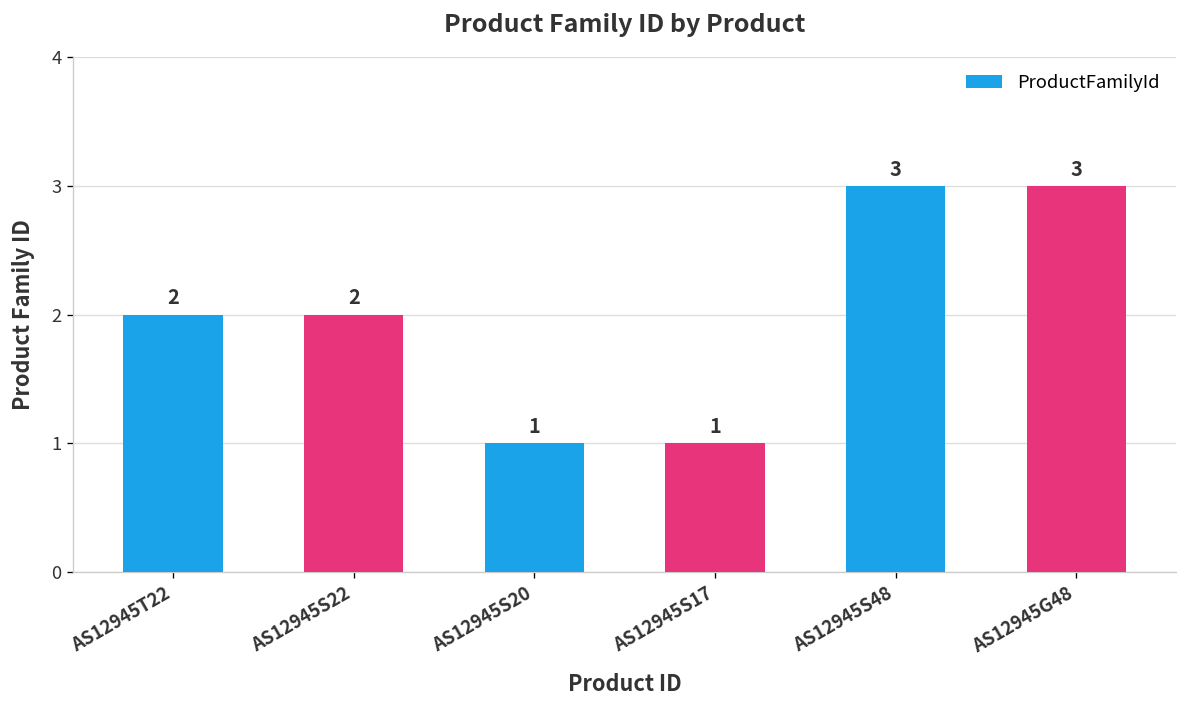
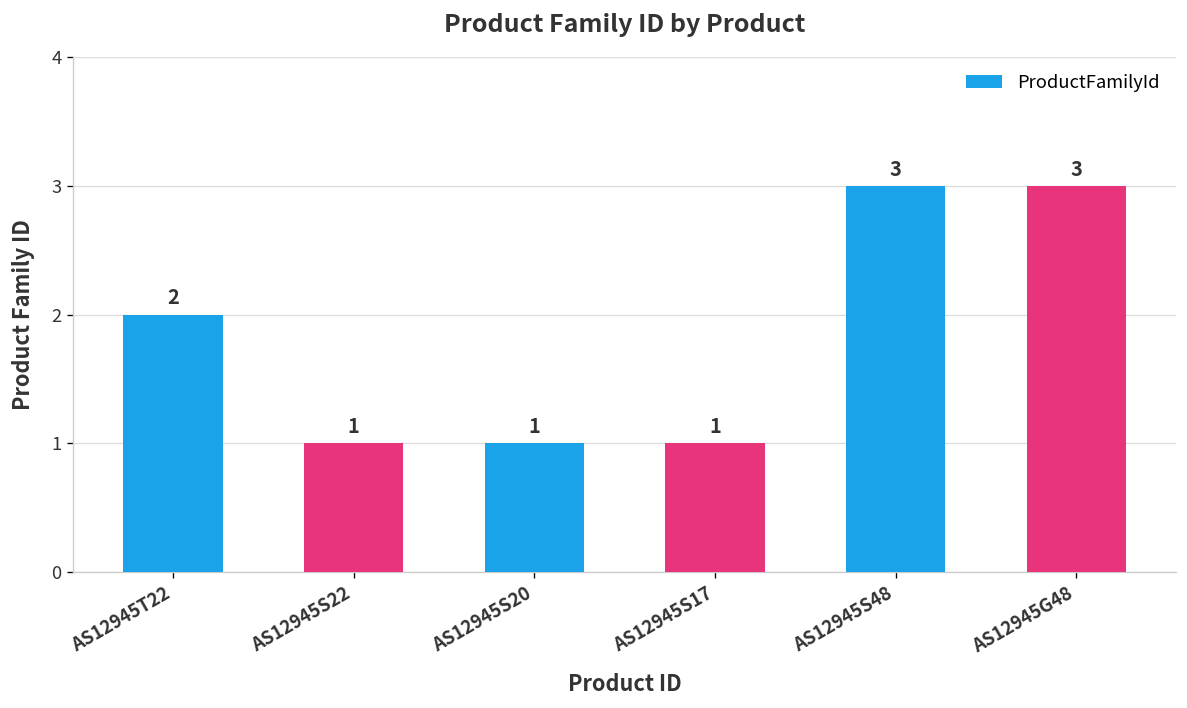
  {
    "AS12945T22": 2,
-   "AS12945S22": 2,
+   "AS12945S22": 1,
    "AS12945S20": 1,
    "AS12945S17": 1,
    "AS12945S48": 3,
    "AS12945G48": 3
  }
